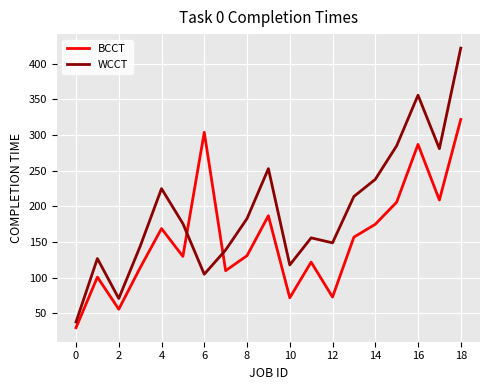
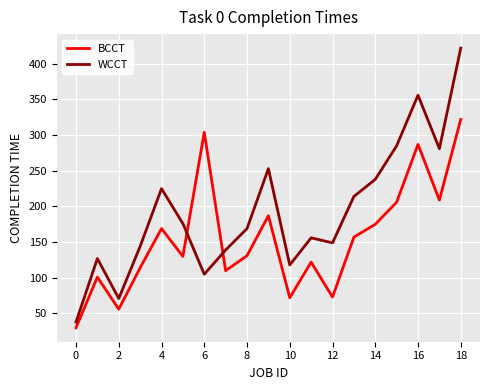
  {
    "BCCT": {
      "0": 30,
      "2": 60,
      "4": 170,
      "6": 300,
      "8": 130,
      "10": 70,
      "12": 70,
      "14": 180,
      "16": 290,
      "18": 320
    },
    "WCCT": {
      "0": 40,
      "2": 70,
      "4": 230,
      "6": 110,
-     "8": 180,
+     "8": 170,
      "10": 120,
      "12": 150,
      "14": 240,
      "16": 360,
      "18": 420
    }
  }
